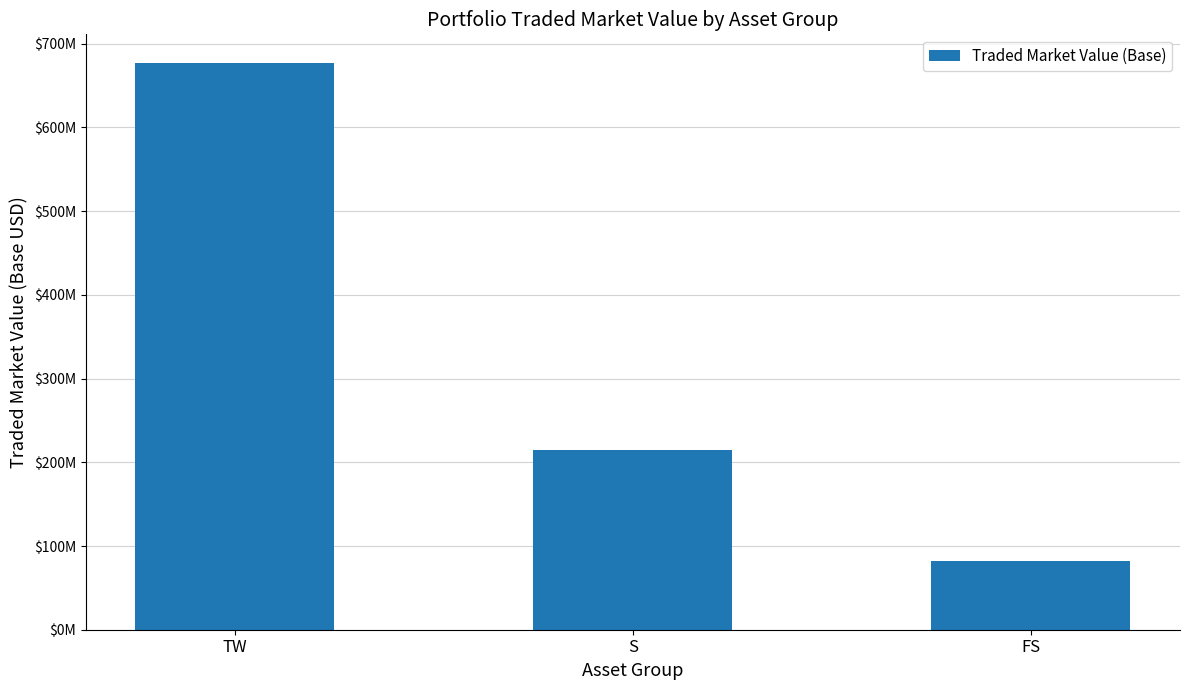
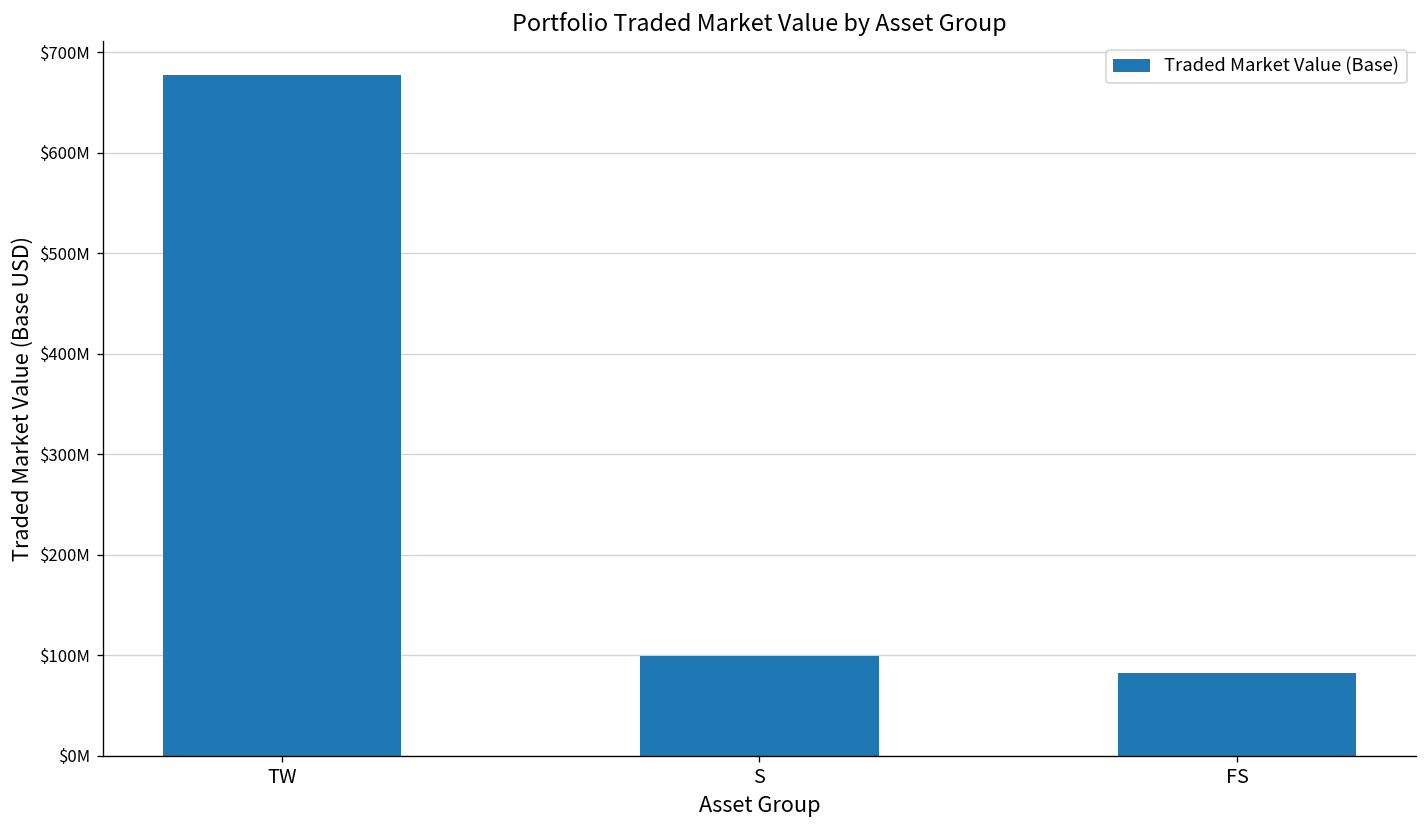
  {
    "TW": "$680000000",
-   "S": "$210000000",
+   "S": "$100000000",
    "FS": "$80000000"
  }
